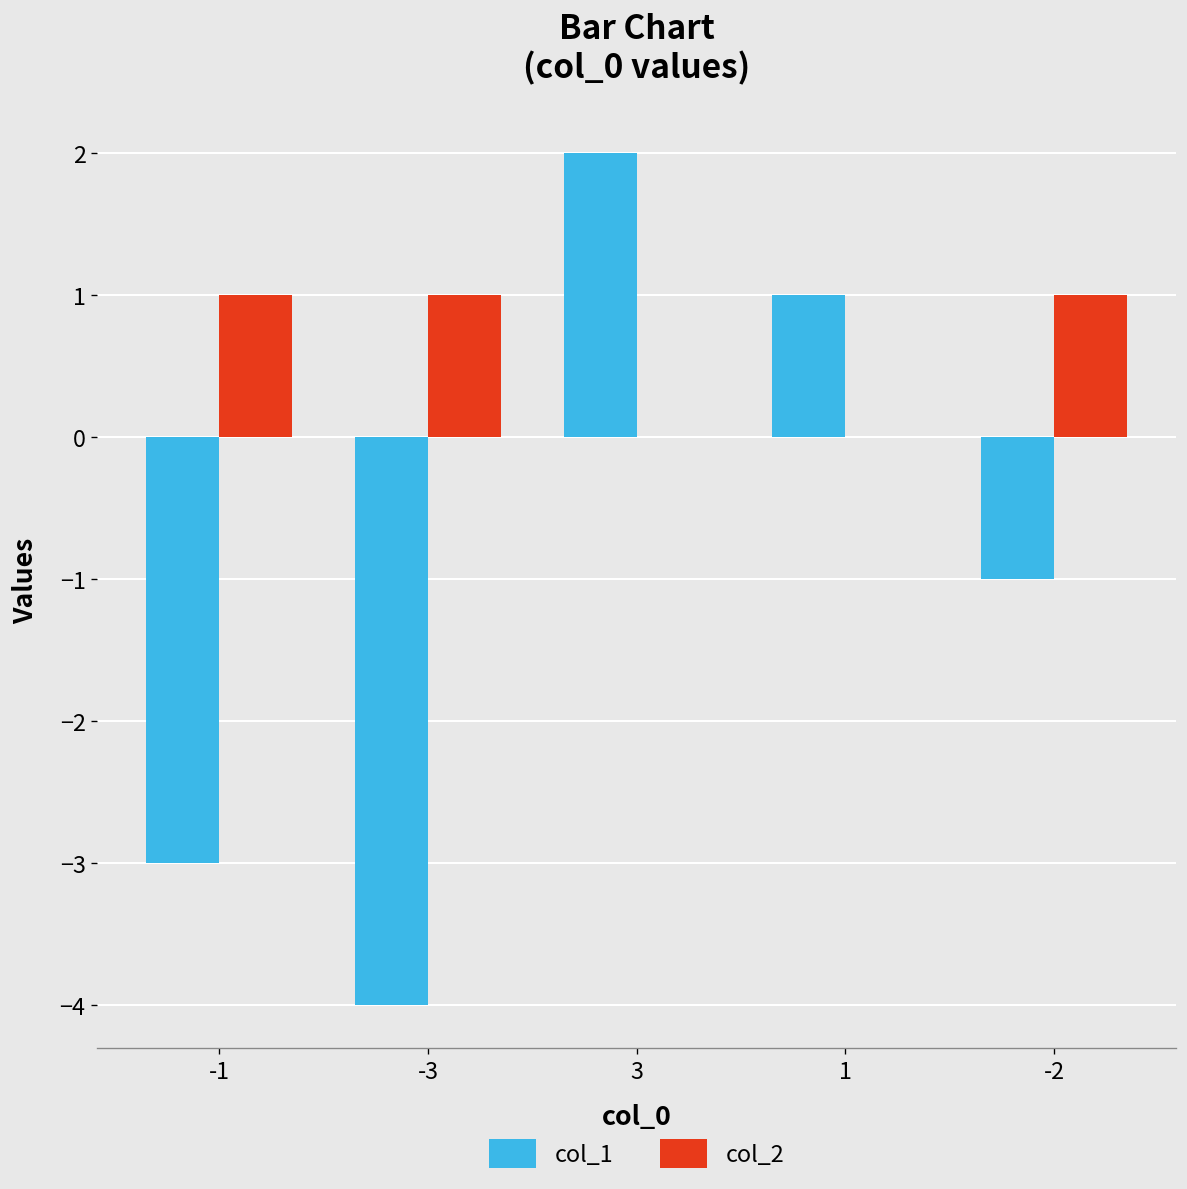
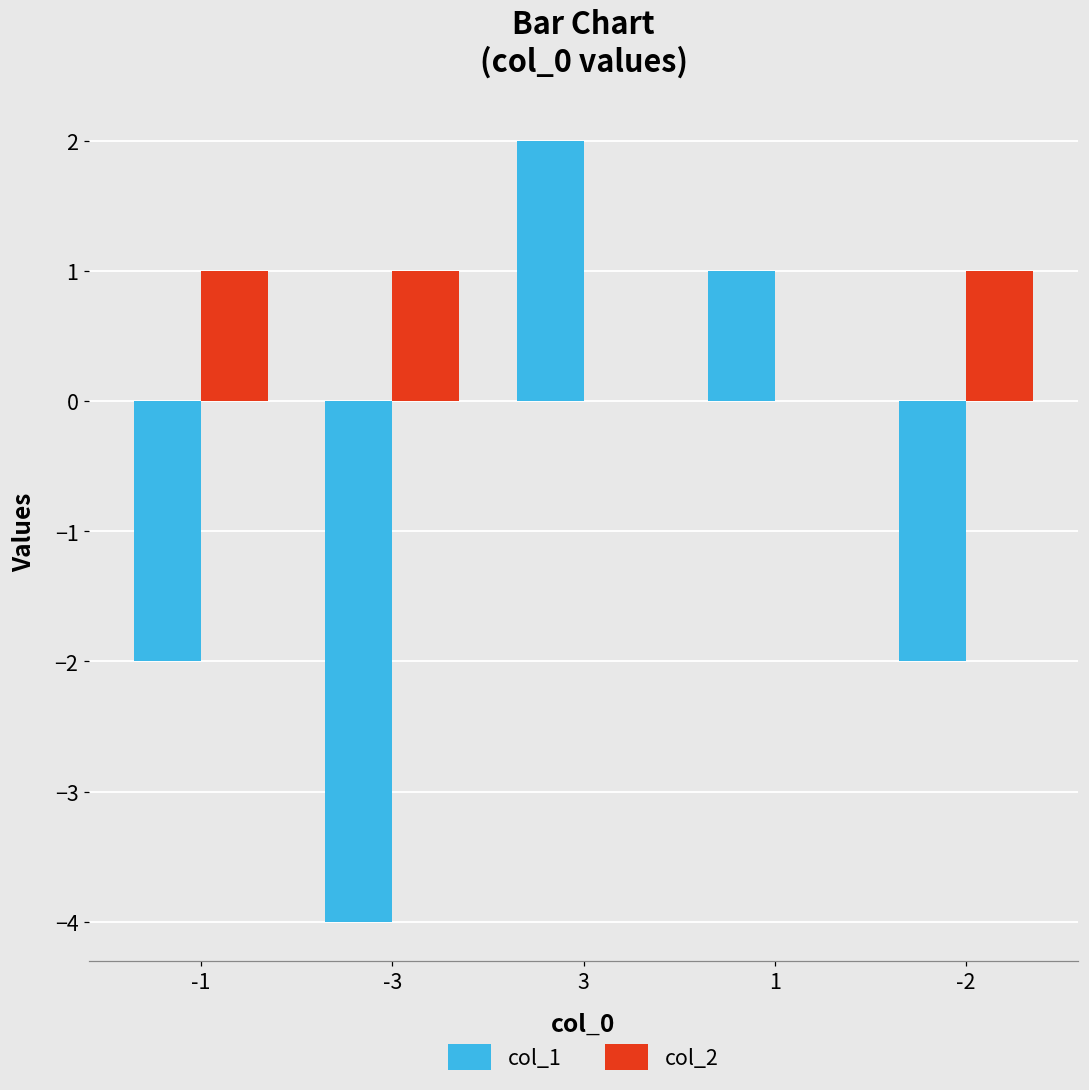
  {
    "col_1": {
-     "-1": -3,
+     "-1": -2,
      "-3": -4,
      "3": 2,
      "1": 1,
-     "-2": -1
+     "-2": -2
    },
    "col_2": {
      "-1": 1,
      "-3": 1,
      "3": 0,
      "1": 0,
      "-2": 1
    }
  }
